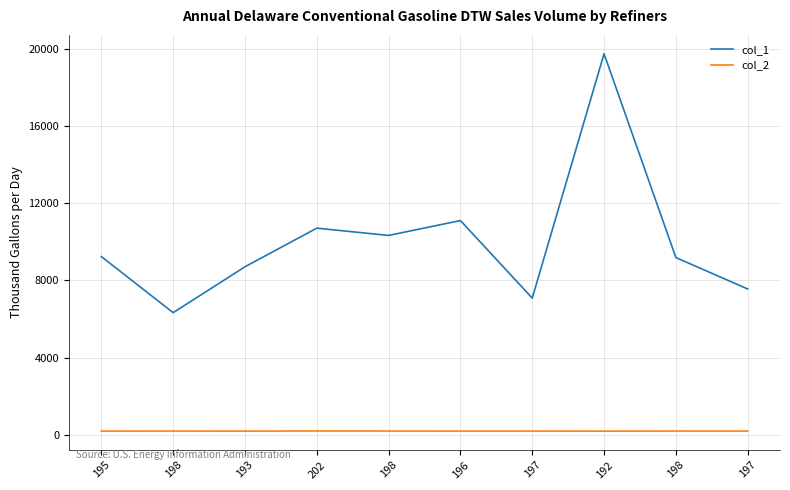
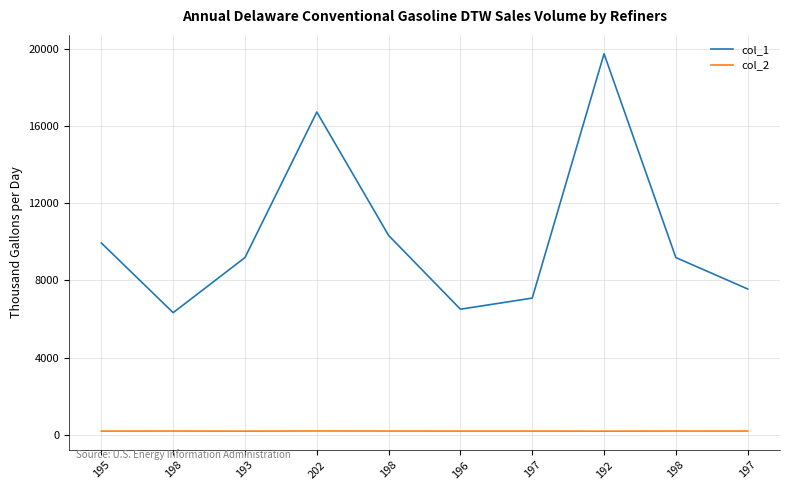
  {
    "col_1": {
-     "195": 9200,
-     "193": 8700,
-     "202": 10700,
-     "196": 11100,
+     "195": 9900,
+     "193": 9200,
+     "202": 16700,
+     "196": 6500,
      "192": 19700
    },
    "col_2": {
      "195": 200,
      "193": 200,
      "202": 200,
      "196": 200,
      "192": 200
    }
  }
